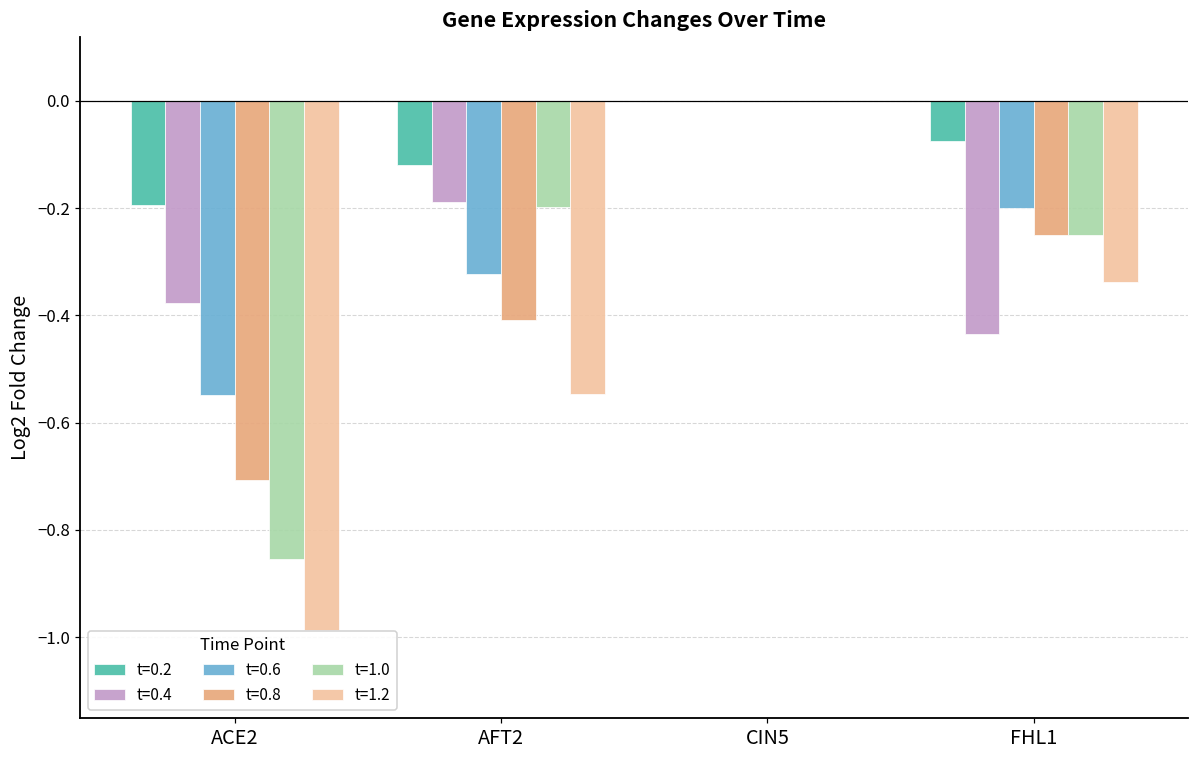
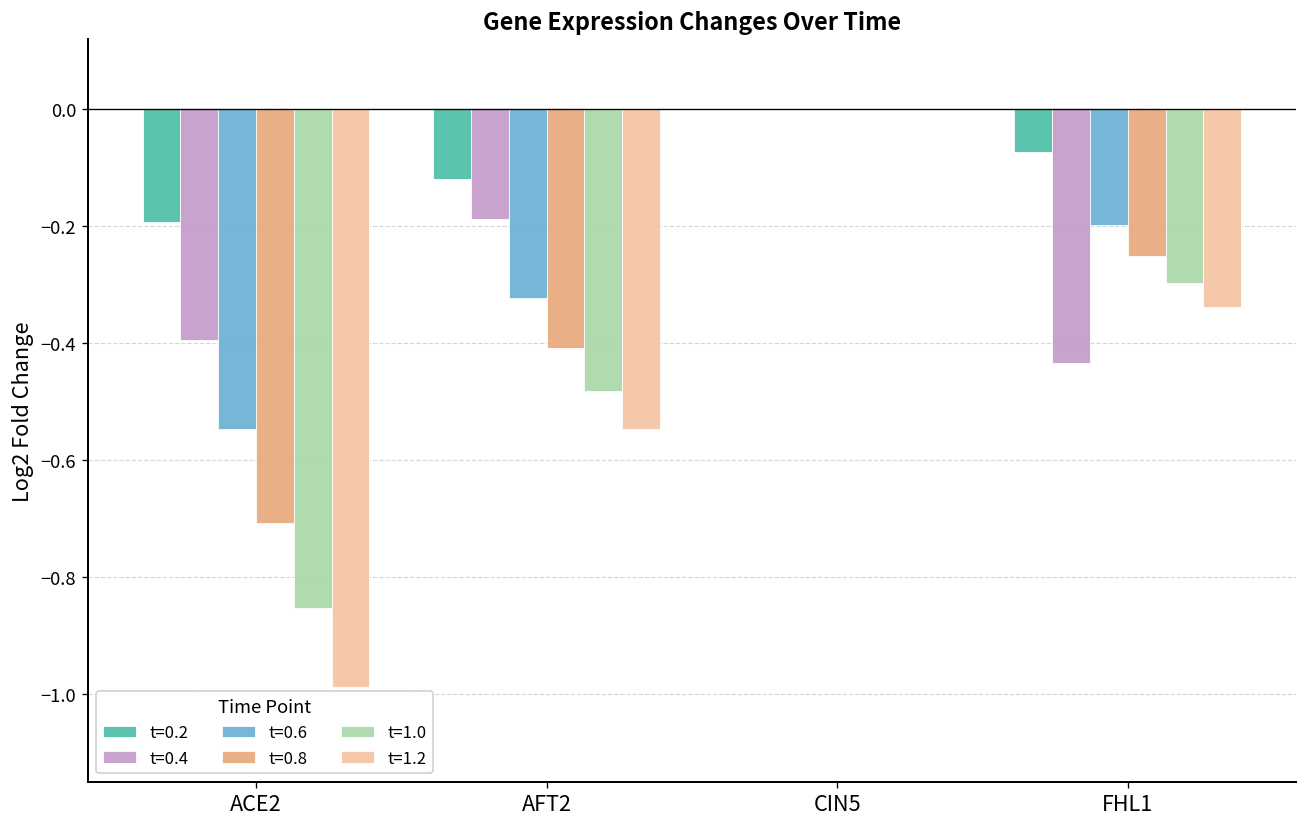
  {
    "t=0.4": {
-     "ACE2": -0.38,
+     "ACE2": -0.39,
      "AFT2": -0.19,
      "CIN5": 0.00,
      "FHL1": -0.43
    },
    "t=1.0": {
      "ACE2": -0.85,
-     "AFT2": -0.20,
+     "AFT2": -0.48,
      "CIN5": 0.00,
-     "FHL1": -0.25
+     "FHL1": -0.30
    }
  }
